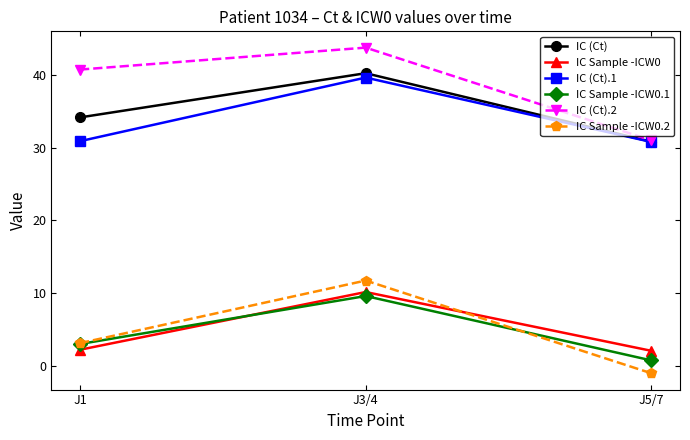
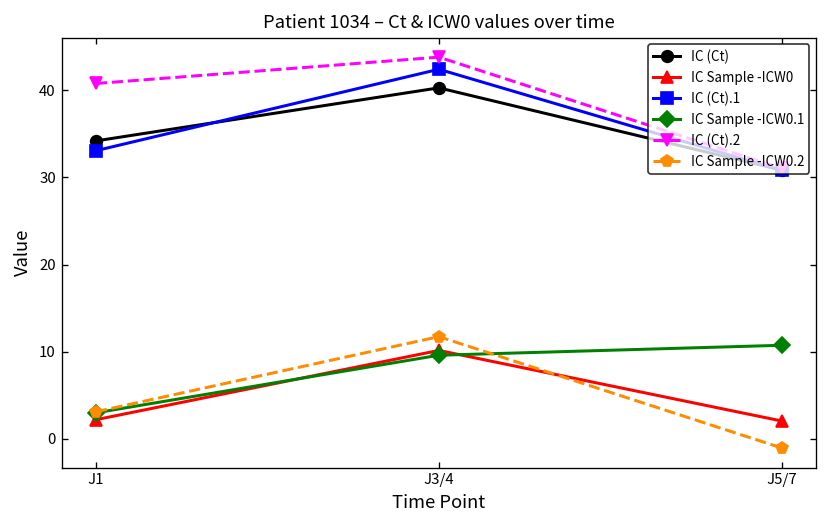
  {
    "IC (Ct)": {
      "J1": 34,
      "J3/4": 40
    },
    "IC Sample -ICW0": {
      "J1": 2,
      "J3/4": 10,
      "J5/7": 2
    },
    "IC (Ct).1": {
-     "J1": 31,
-     "J3/4": 40
+     "J1": 33,
+     "J3/4": 42
    },
    "IC Sample -ICW0.1": {
      "J3/4": 10,
-     "J5/7": 1
+     "J5/7": 11
    },
    "IC (Ct).2": {
      "J1": 41,
      "J3/4": 44
    },
    "IC Sample -ICW0.2": {
      "J3/4": 12,
      "J5/7": -1
    }
  }
